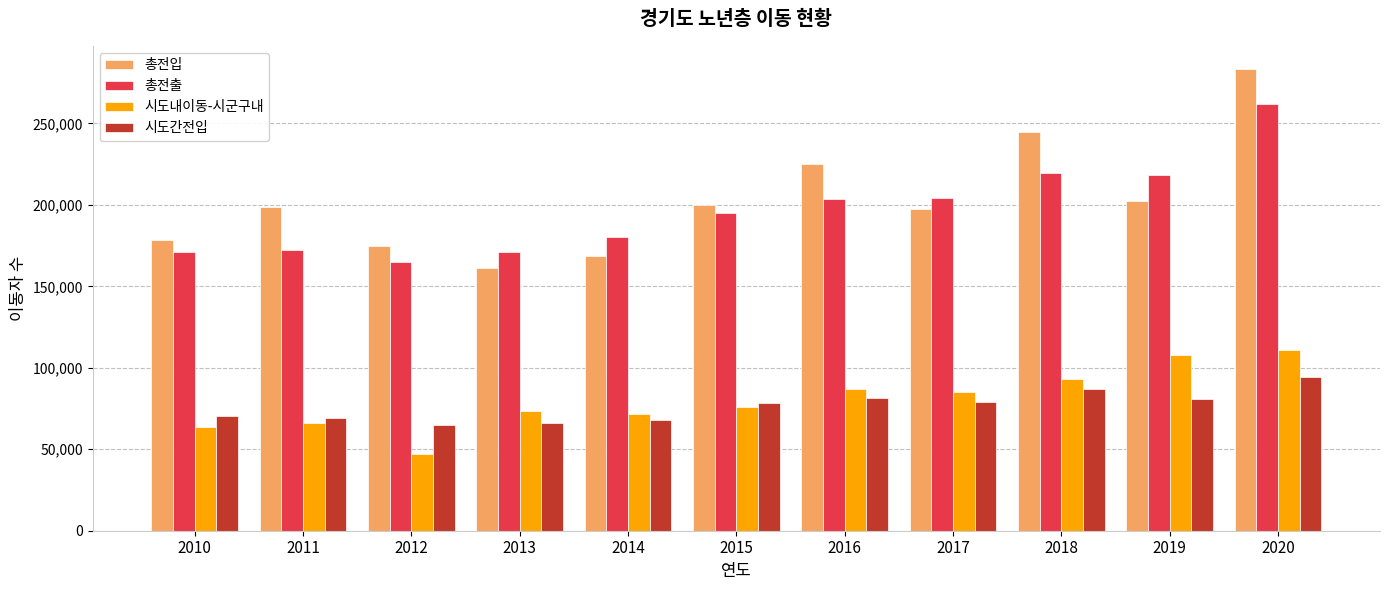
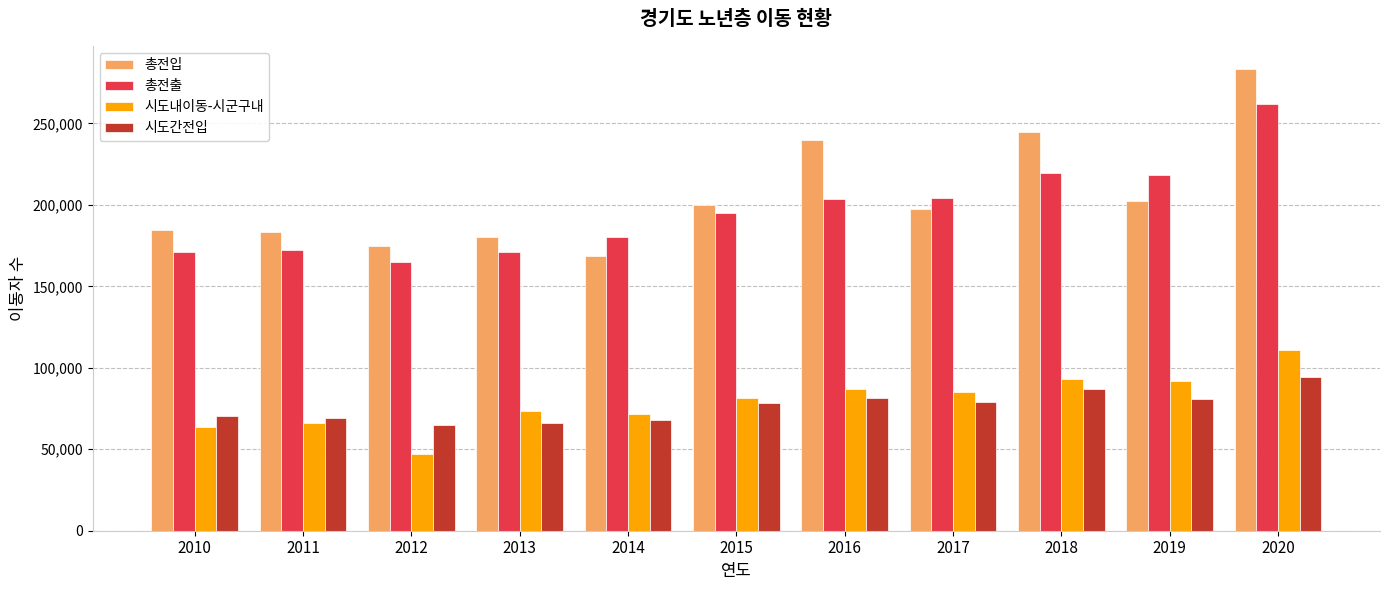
  {
    "총전입": {
-     "2010": "179,000",
-     "2011": "199,000",
+     "2010": "185,000",
+     "2011": "183,000",
      "2012": "174,000",
-     "2013": "161,000",
+     "2013": "180,000",
      "2014": "168,000",
      "2015": "200,000",
-     "2016": "225,000",
+     "2016": "240,000",
      "2017": "198,000",
      "2018": "245,000",
      "2019": "202,000",
      "2020": "283,000"
    },
    "시도내이동-시군구내": {
      "2010": "63,000",
      "2011": "66,000",
      "2012": "47,000",
      "2013": "74,000",
      "2014": "72,000",
-     "2015": "76,000",
+     "2015": "81,000",
      "2016": "87,000",
      "2017": "85,000",
      "2018": "93,000",
-     "2019": "108,000",
+     "2019": "92,000",
      "2020": "111,000"
    }
  }
